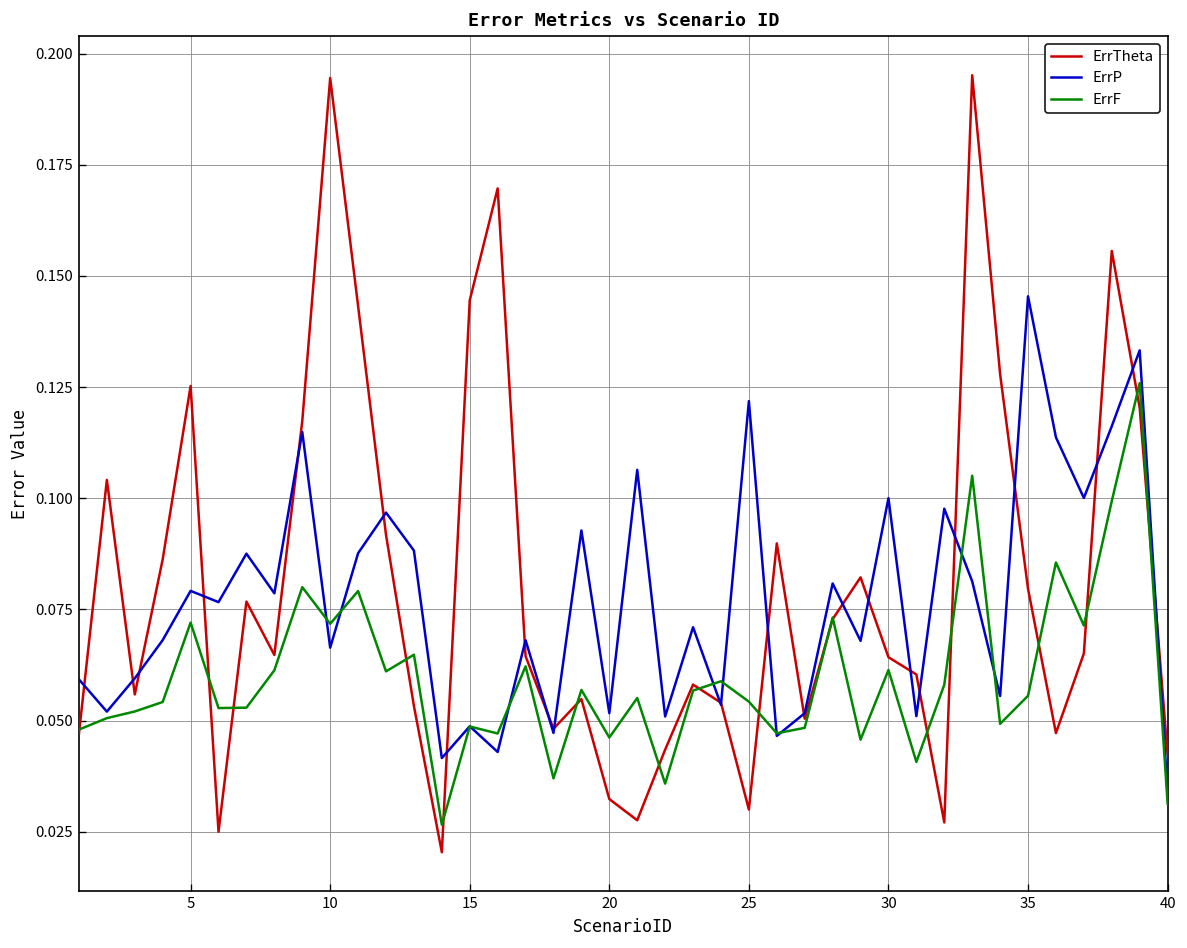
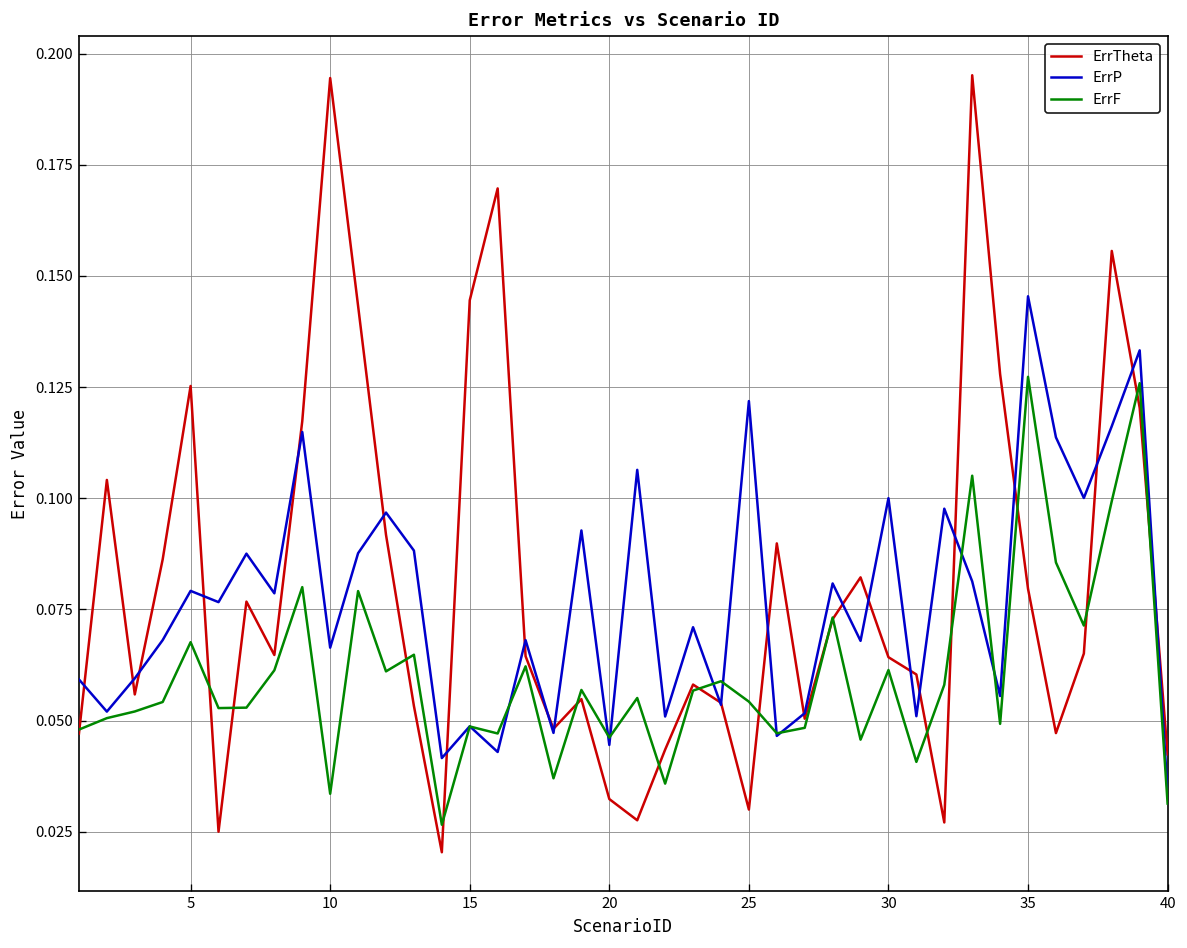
  {
    "ErrTheta": {
      "5": 0.125,
      "10": 0.195,
      "15": 0.145,
      "20": 0.032,
      "25": 0.030,
      "30": 0.064,
      "35": 0.080,
      "40": 0.042
    },
    "ErrP": {
      "5": 0.079,
      "10": 0.066,
-     "20": 0.052,
+     "20": 0.045,
      "25": 0.122,
      "30": 0.100,
      "35": 0.145,
      "40": 0.034
    },
    "ErrF": {
-     "5": 0.072,
-     "10": 0.072,
+     "5": 0.068,
+     "10": 0.034,
      "20": 0.046,
      "25": 0.054,
      "30": 0.061,
-     "35": 0.056,
+     "35": 0.127,
      "40": 0.031
    }
  }
